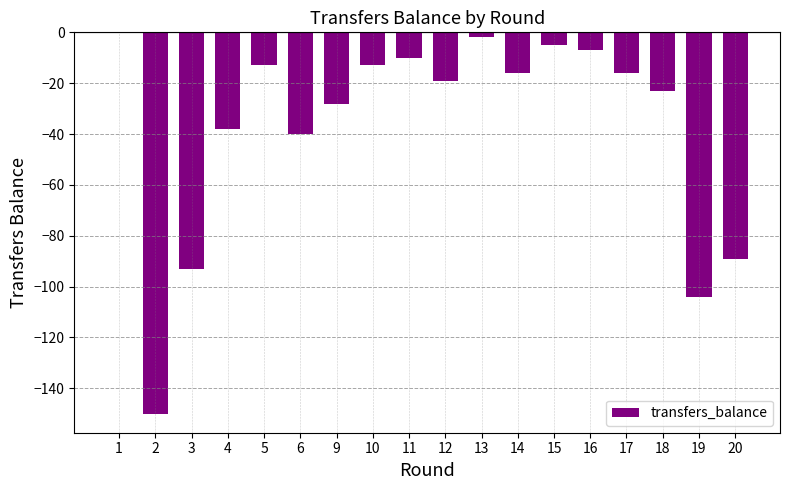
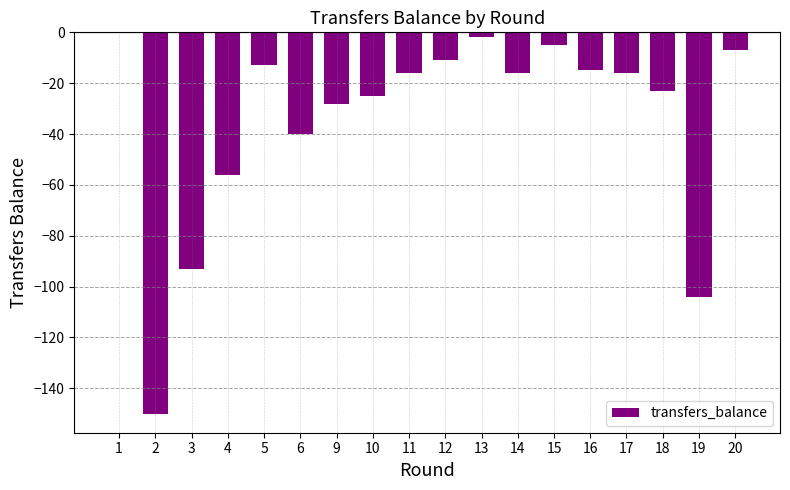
  {
    "1": 0,
    "2": -150,
    "3": -93,
-   "4": -38,
+   "4": -56,
    "5": -13,
    "6": -40,
    "9": -28,
-   "10": -13,
-   "11": -10,
-   "12": -19,
+   "10": -25,
+   "11": -16,
+   "12": -11,
    "13": -2,
    "14": -16,
    "15": -5,
-   "16": -7,
+   "16": -15,
    "17": -16,
    "18": -23,
    "19": -104,
-   "20": -89
+   "20": -7
  }
